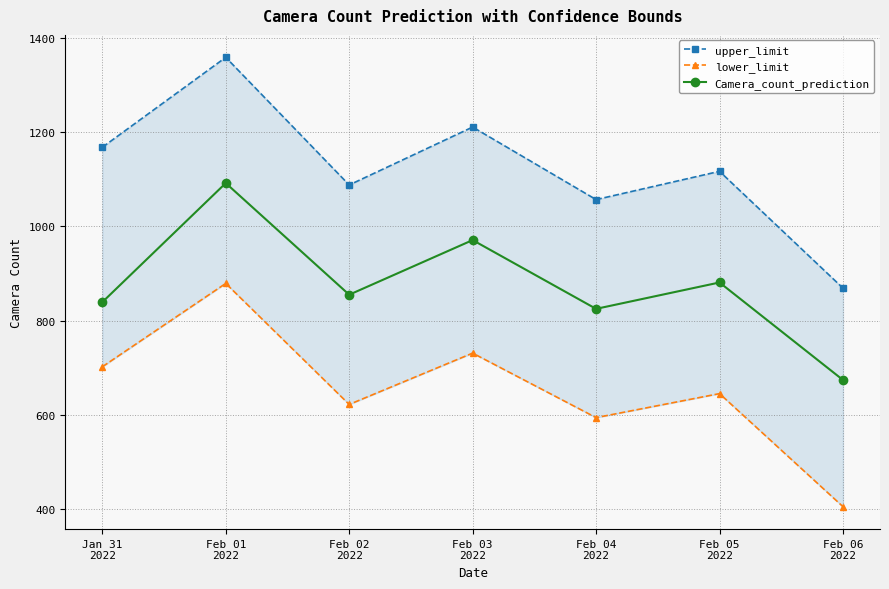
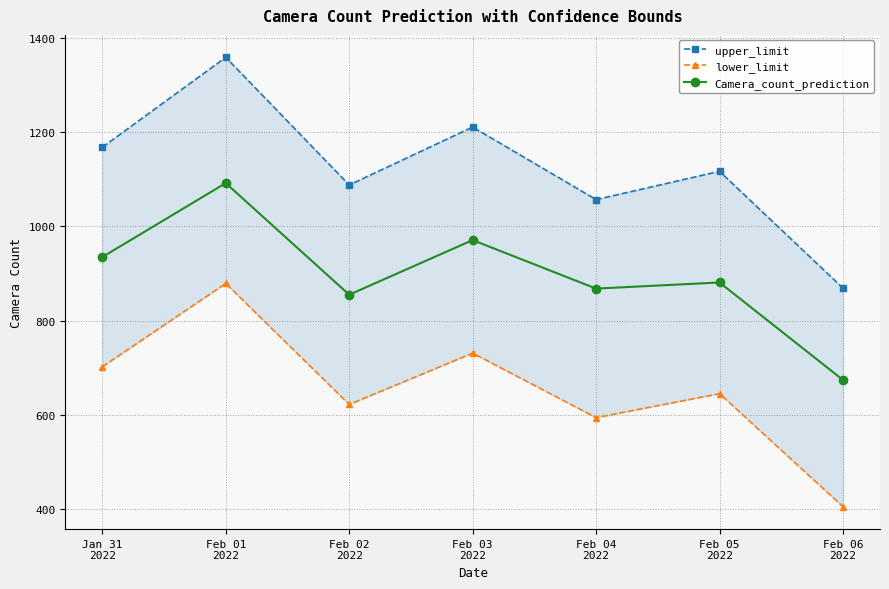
  {
    "upper_limit": {
      "Jan 31 2022": 1170,
      "Feb 01 2022": 1360,
      "Feb 02 2022": 1090,
      "Feb 03 2022": 1210,
      "Feb 04 2022": 1060,
      "Feb 05 2022": 1120,
      "Feb 06 2022": 870
    },
    "lower_limit": {
      "Jan 31 2022": 700,
      "Feb 01 2022": 880,
      "Feb 02 2022": 620,
      "Feb 03 2022": 730,
      "Feb 04 2022": 590,
      "Feb 05 2022": 650,
      "Feb 06 2022": 410
    },
    "Camera_count_prediction": {
-     "Jan 31 2022": 840,
+     "Jan 31 2022": 940,
      "Feb 01 2022": 1090,
      "Feb 02 2022": 860,
      "Feb 03 2022": 970,
-     "Feb 04 2022": 830,
+     "Feb 04 2022": 870,
      "Feb 05 2022": 880,
      "Feb 06 2022": 670
    }
  }
